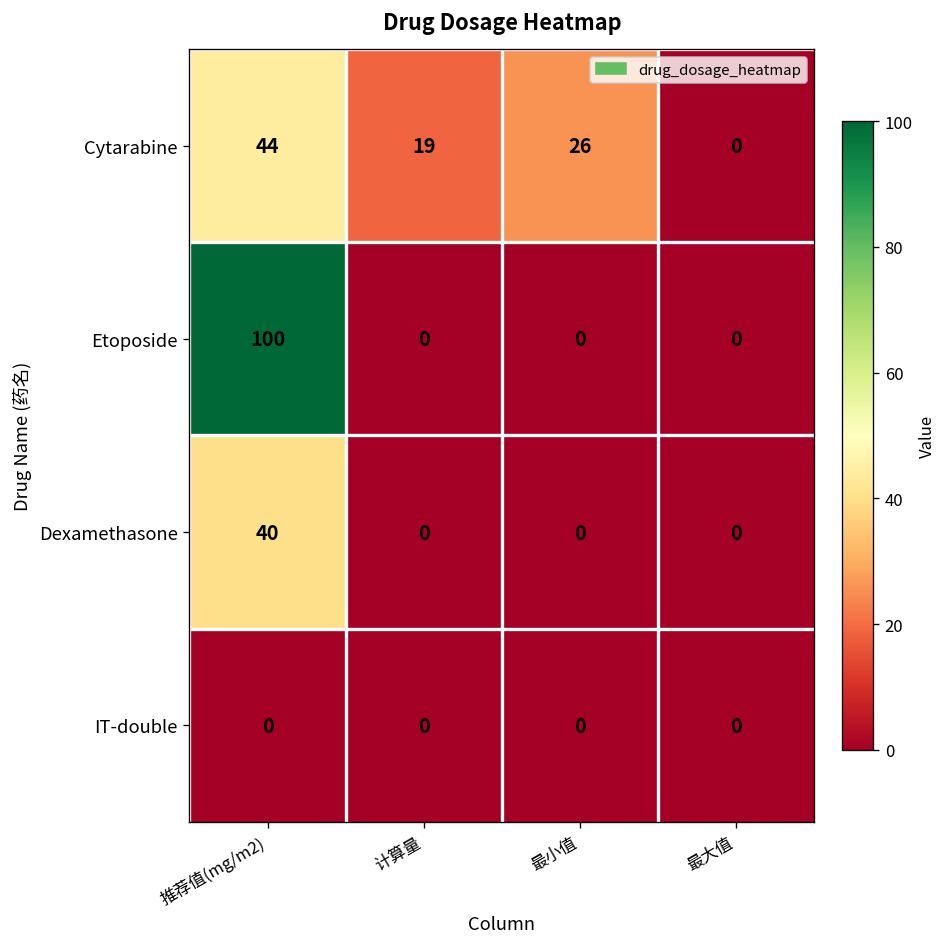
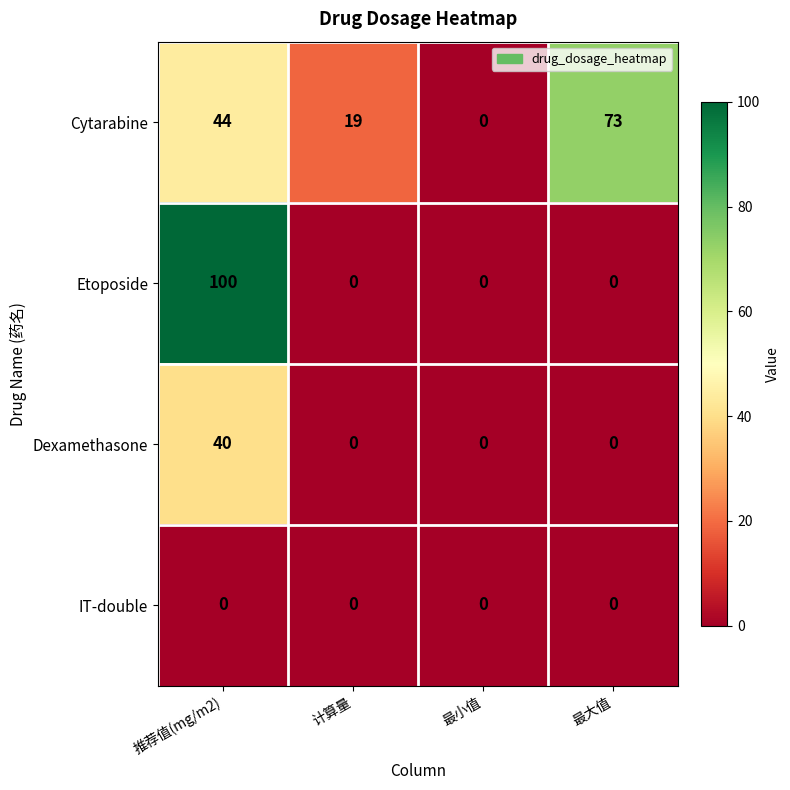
  {
    "Cytarabine": {
      "推荐值(mg/m2)": 44,
      "计算量": 19,
-     "最小值": 26,
-     "最大值": 0
+     "最小值": 0,
+     "最大值": 73
    },
    "Etoposide": {
      "推荐值(mg/m2)": 100,
      "计算量": 0,
      "最小值": 0,
      "最大值": 0
    },
    "Dexamethasone": {
      "推荐值(mg/m2)": 40,
      "计算量": 0,
      "最小值": 0,
      "最大值": 0
    },
    "IT-double": {
      "推荐值(mg/m2)": 0,
      "计算量": 0,
      "最小值": 0,
      "最大值": 0
    }
  }
